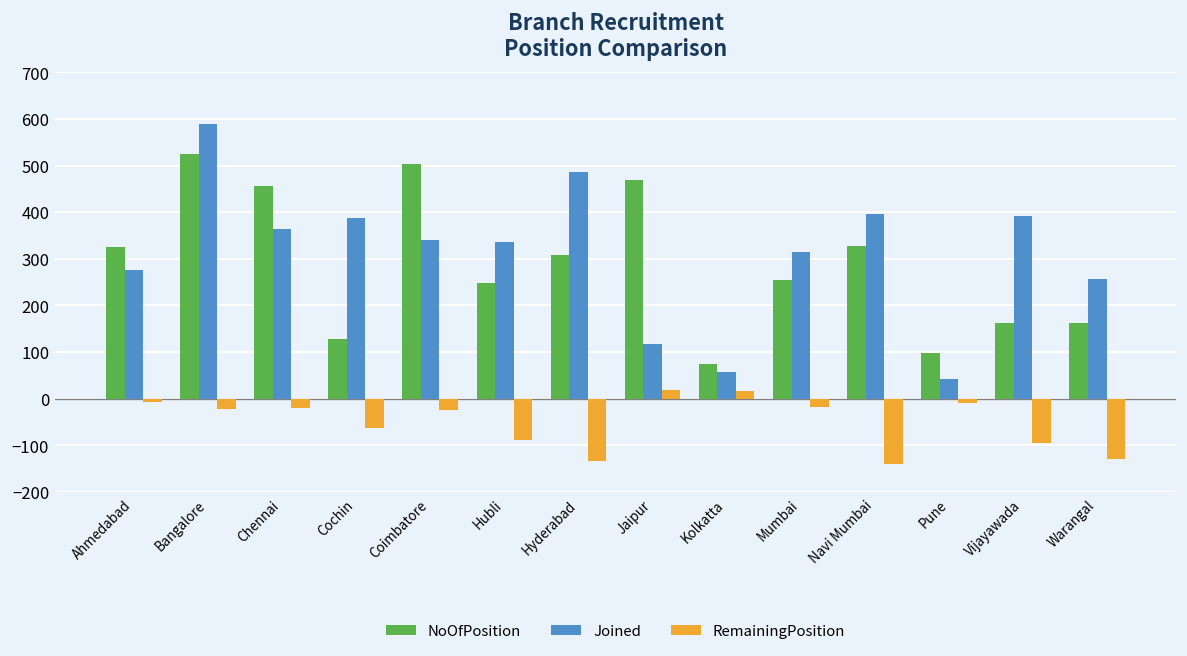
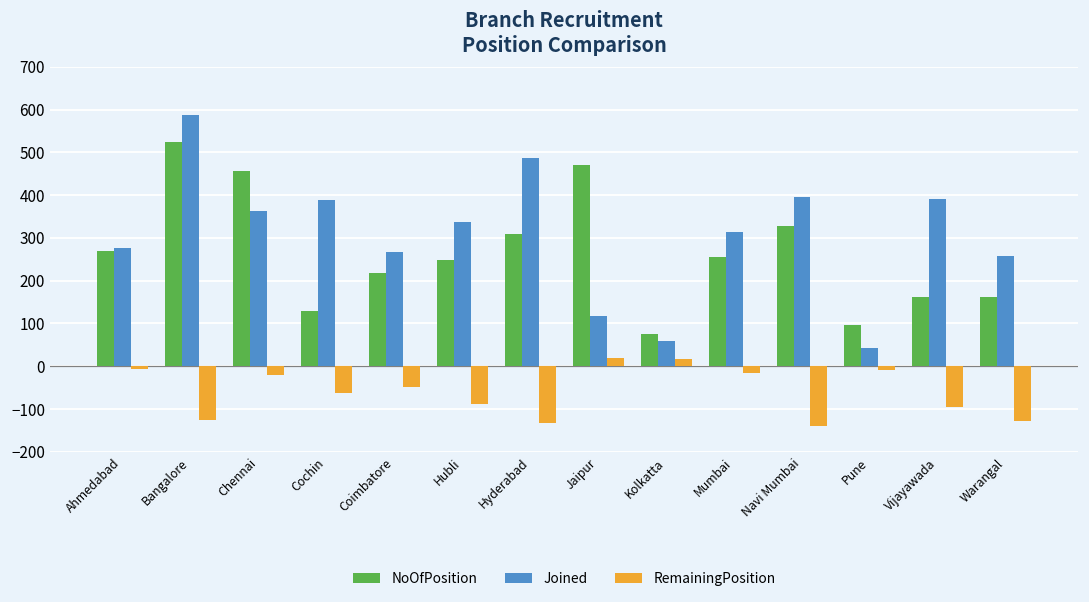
  {
    "NoOfPosition": {
-     "Ahmedabad": 330,
+     "Ahmedabad": 270,
      "Bangalore": 530,
      "Chennai": 460,
      "Cochin": 130,
-     "Coimbatore": 500,
+     "Coimbatore": 220,
      "Hubli": 250,
      "Hyderabad": 310,
      "Jaipur": 470,
      "Kolkatta": 80,
      "Mumbai": 260,
      "Navi Mumbai": 330,
      "Pune": 100,
      "Vijayawada": 160,
      "Warangal": 160
    },
    "Joined": {
      "Ahmedabad": 280,
      "Bangalore": 590,
      "Chennai": 360,
      "Cochin": 390,
-     "Coimbatore": 340,
+     "Coimbatore": 270,
      "Hubli": 340,
      "Hyderabad": 490,
      "Jaipur": 120,
      "Kolkatta": 60,
      "Mumbai": 310,
      "Navi Mumbai": 400,
      "Pune": 40,
      "Vijayawada": 390,
      "Warangal": 260
    },
    "RemainingPosition": {
-     "Bangalore": -20,
+     "Bangalore": -130,
      "Chennai": -20,
      "Cochin": -60,
-     "Coimbatore": -30,
+     "Coimbatore": -50,
      "Hubli": -90,
      "Hyderabad": -130,
      "Jaipur": 20,
      "Kolkatta": 20,
      "Mumbai": -20,
      "Navi Mumbai": -140,
      "Pune": -10,
      "Vijayawada": -100,
      "Warangal": -130
    }
  }
